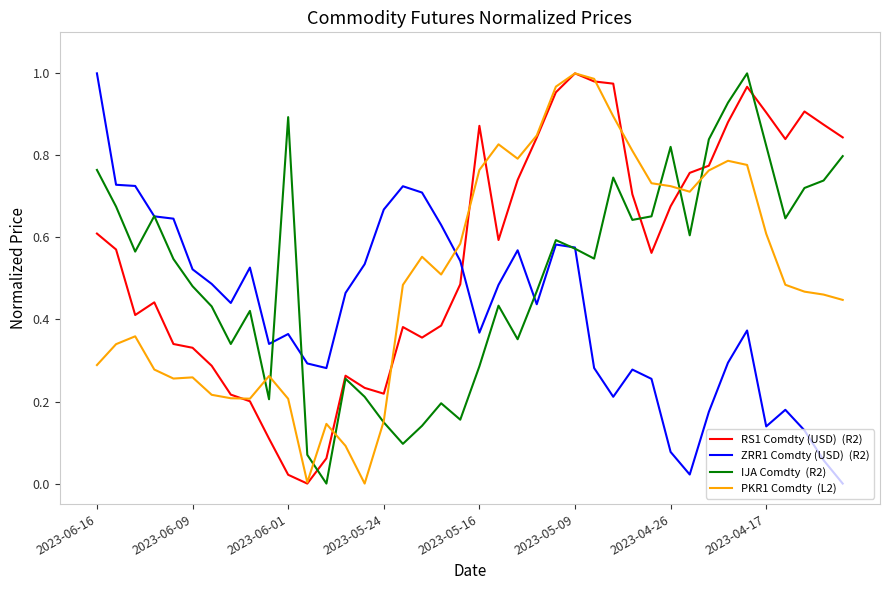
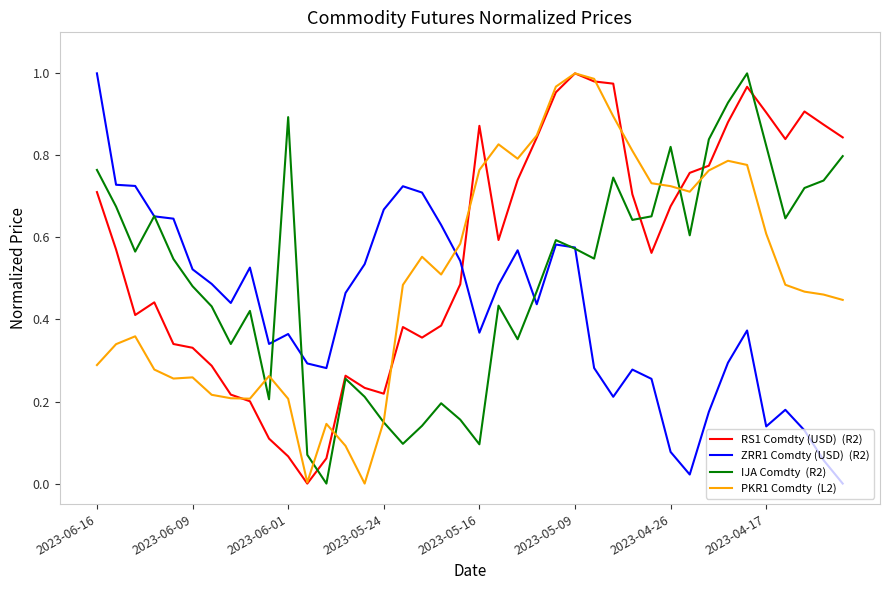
  {
    "RS1 Comdty (USD) (R2)": {
-     "2023-06-16": 0.61,
+     "2023-06-16": 0.71,
      "2023-06-09": 0.33,
-     "2023-06-01": 0.02,
+     "2023-06-01": 0.07,
      "2023-05-24": 0.22,
      "2023-05-16": 0.87,
      "2023-04-26": 0.68,
      "2023-04-17": 0.90
    },
    "ZRR1 Comdty (USD) (R2)": {
      "2023-06-16": 1.00,
      "2023-06-09": 0.52,
      "2023-06-01": 0.36,
      "2023-05-24": 0.67,
      "2023-05-16": 0.37,
      "2023-04-26": 0.08,
      "2023-04-17": 0.14
    },
    "IJA Comdty (R2)": {
      "2023-06-16": 0.76,
      "2023-06-09": 0.48,
      "2023-06-01": 0.89,
-     "2023-05-16": 0.29,
+     "2023-05-16": 0.10,
      "2023-04-26": 0.82,
      "2023-04-17": 0.82
    },
    "PKR1 Comdty (L2)": {
      "2023-06-16": 0.29,
      "2023-06-09": 0.26,
      "2023-06-01": 0.21,
      "2023-05-16": 0.76,
      "2023-04-26": 0.73,
      "2023-04-17": 0.61
    }
  }
